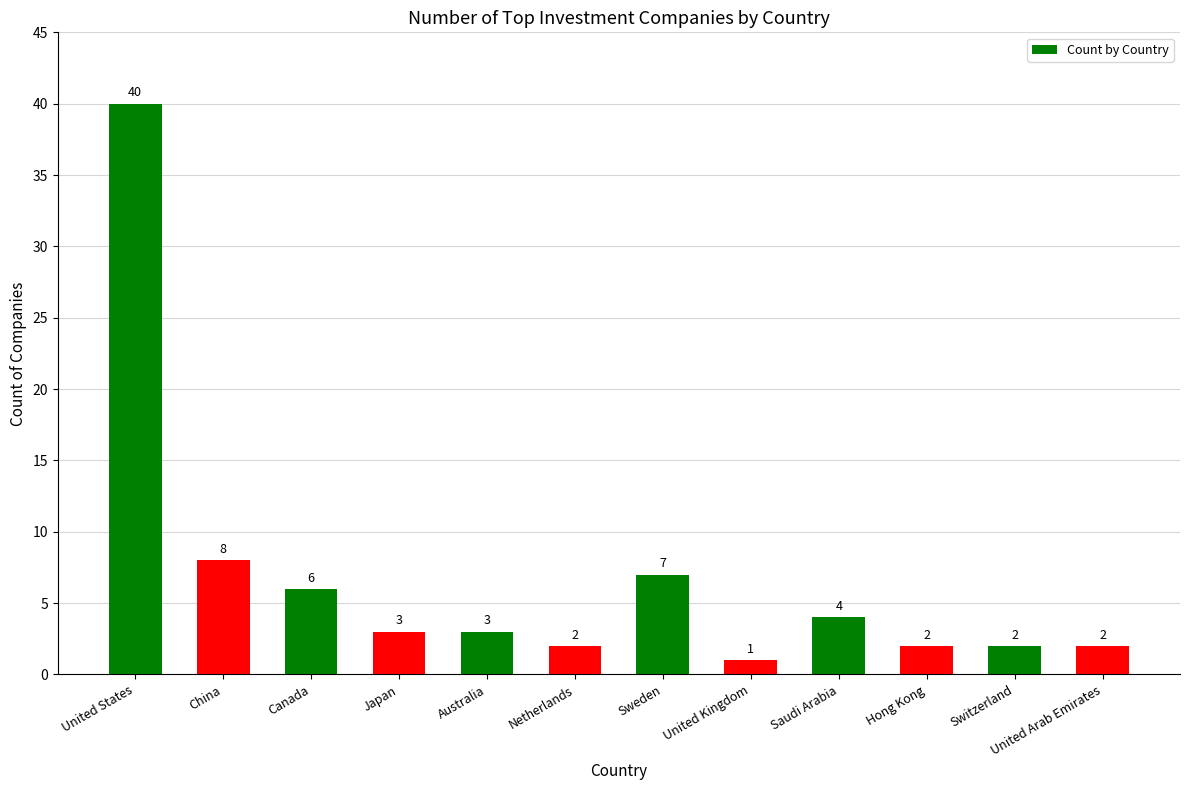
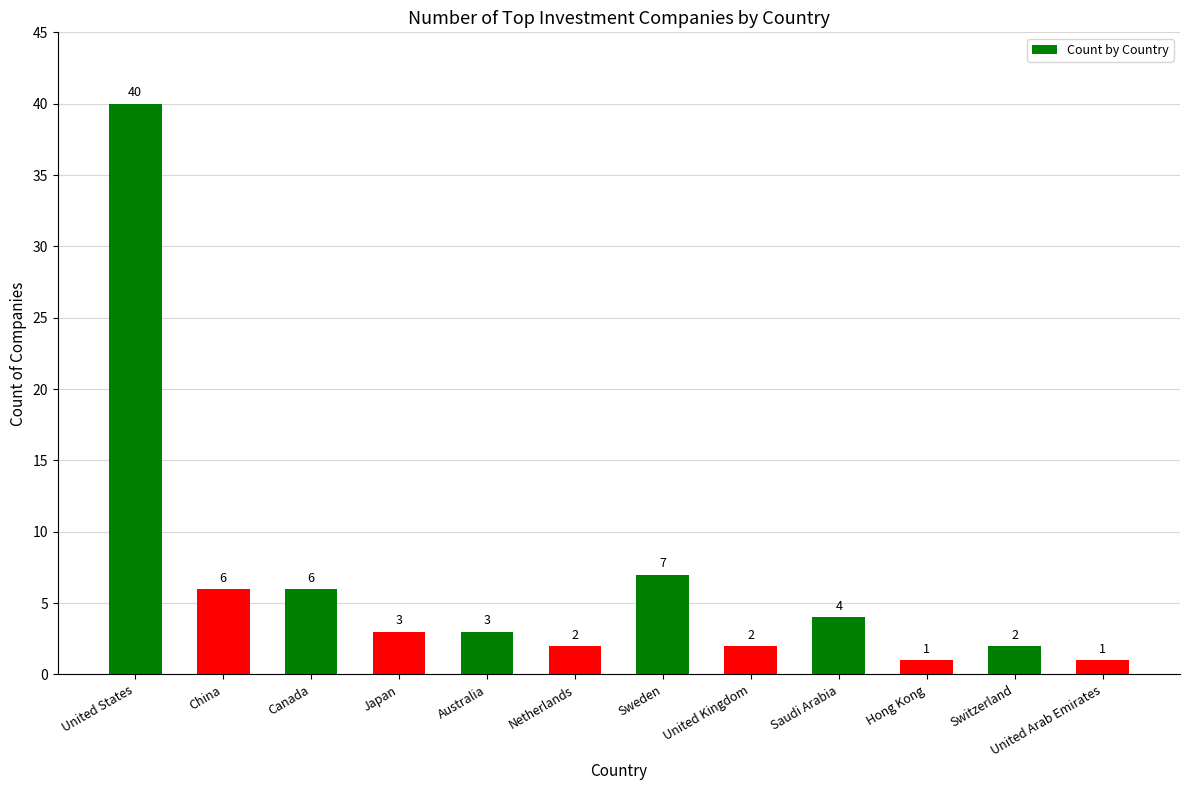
  {
    "United States": 40,
-   "China": 8,
+   "China": 6,
    "Canada": 6,
    "Japan": 3,
    "Australia": 3,
    "Netherlands": 2,
    "Sweden": 7,
-   "United Kingdom": 1,
+   "United Kingdom": 2,
    "Saudi Arabia": 4,
-   "Hong Kong": 2,
+   "Hong Kong": 1,
    "Switzerland": 2,
-   "United Arab Emirates": 2
+   "United Arab Emirates": 1
  }
